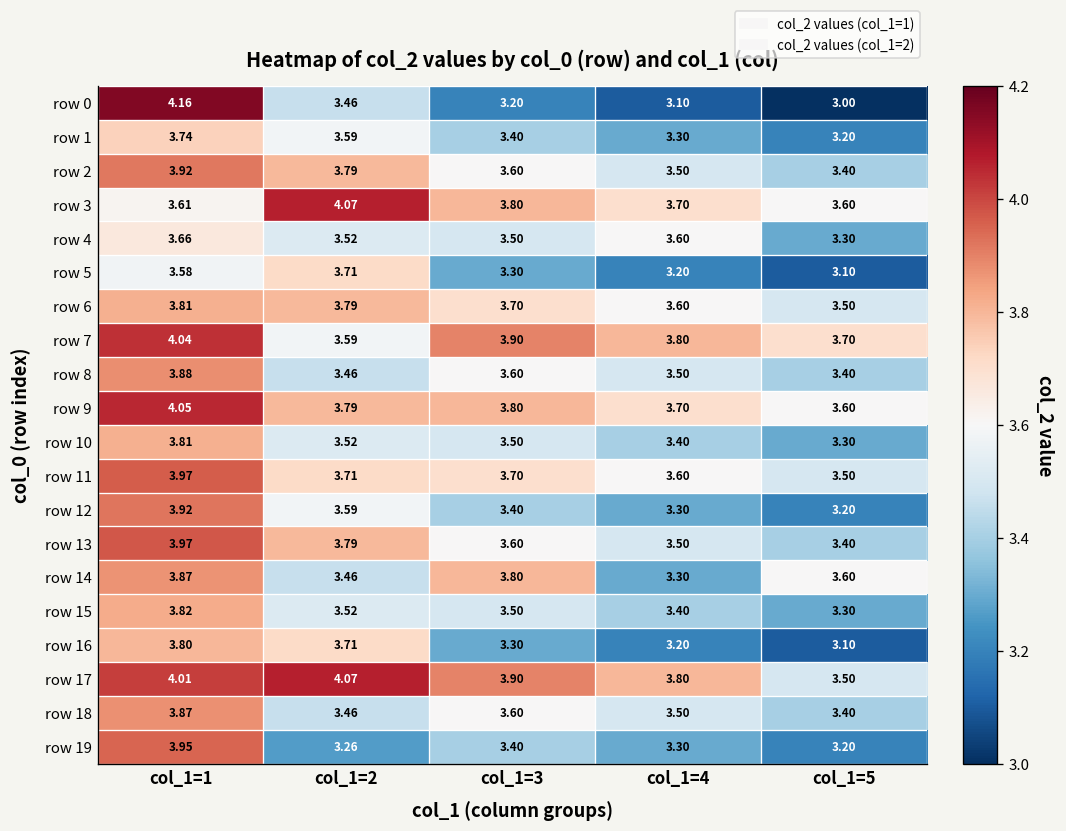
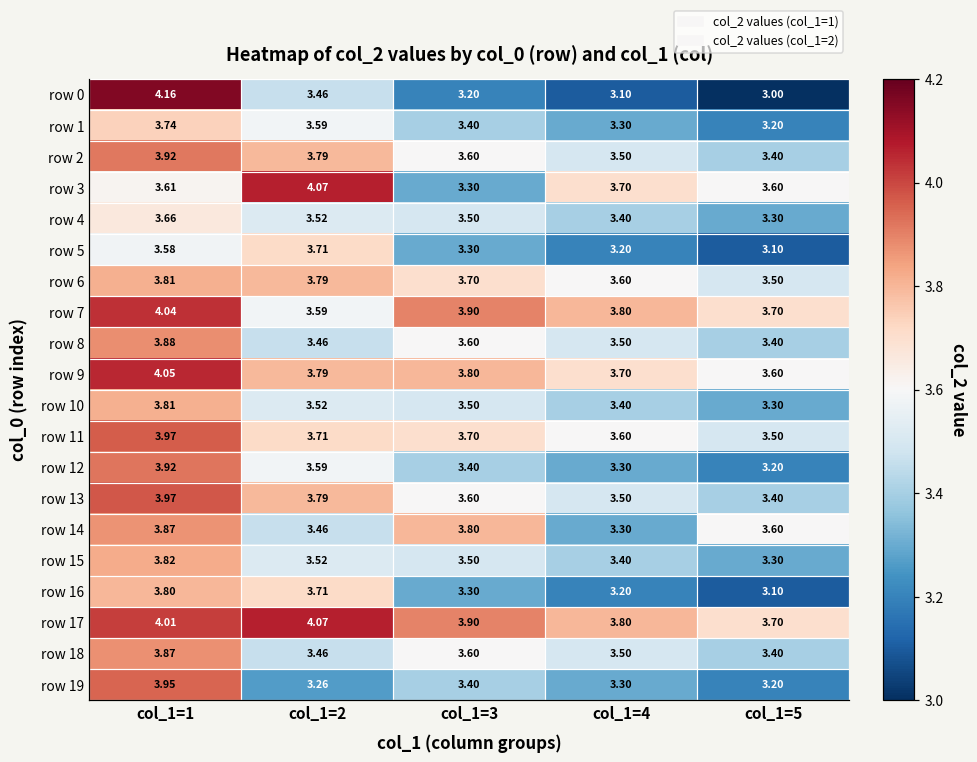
  {
    "row 0": {
      "col_1=1": 4.16,
      "col_1=2": 3.46,
      "col_1=3": 3.20,
      "col_1=4": 3.10,
      "col_1=5": 3.00
    },
    "row 1": {
      "col_1=1": 3.74,
      "col_1=2": 3.59,
      "col_1=3": 3.40,
      "col_1=4": 3.30,
      "col_1=5": 3.20
    },
    "row 2": {
      "col_1=1": 3.92,
      "col_1=2": 3.79,
      "col_1=3": 3.60,
      "col_1=4": 3.50,
      "col_1=5": 3.40
    },
    "row 3": {
      "col_1=1": 3.61,
      "col_1=2": 4.07,
-     "col_1=3": 3.80,
+     "col_1=3": 3.30,
      "col_1=4": 3.70,
      "col_1=5": 3.60
    },
    "row 4": {
      "col_1=1": 3.66,
      "col_1=2": 3.52,
      "col_1=3": 3.50,
-     "col_1=4": 3.60,
+     "col_1=4": 3.40,
      "col_1=5": 3.30
    },
    "row 5": {
      "col_1=1": 3.58,
      "col_1=2": 3.71,
      "col_1=3": 3.30,
      "col_1=4": 3.20,
      "col_1=5": 3.10
    },
    "row 6": {
      "col_1=1": 3.81,
      "col_1=2": 3.79,
      "col_1=3": 3.70,
      "col_1=4": 3.60,
      "col_1=5": 3.50
    },
    "row 7": {
      "col_1=1": 4.04,
      "col_1=2": 3.59,
      "col_1=3": 3.90,
      "col_1=4": 3.80,
      "col_1=5": 3.70
    },
    "row 8": {
      "col_1=1": 3.88,
      "col_1=2": 3.46,
      "col_1=3": 3.60,
      "col_1=4": 3.50,
      "col_1=5": 3.40
    },
    "row 9": {
      "col_1=1": 4.05,
      "col_1=2": 3.79,
      "col_1=3": 3.80,
      "col_1=4": 3.70,
      "col_1=5": 3.60
    },
    "row 10": {
      "col_1=1": 3.81,
      "col_1=2": 3.52,
      "col_1=3": 3.50,
      "col_1=4": 3.40,
      "col_1=5": 3.30
    },
    "row 11": {
      "col_1=1": 3.97,
      "col_1=2": 3.71,
      "col_1=3": 3.70,
      "col_1=4": 3.60,
      "col_1=5": 3.50
    },
    "row 12": {
      "col_1=1": 3.92,
      "col_1=2": 3.59,
      "col_1=3": 3.40,
      "col_1=4": 3.30,
      "col_1=5": 3.20
    },
    "row 13": {
      "col_1=1": 3.97,
      "col_1=2": 3.79,
      "col_1=3": 3.60,
      "col_1=4": 3.50,
      "col_1=5": 3.40
    },
    "row 14": {
      "col_1=1": 3.87,
      "col_1=2": 3.46,
      "col_1=3": 3.80,
      "col_1=4": 3.30,
      "col_1=5": 3.60
    },
    "row 15": {
      "col_1=1": 3.82,
      "col_1=2": 3.52,
      "col_1=3": 3.50,
      "col_1=4": 3.40,
      "col_1=5": 3.30
    },
    "row 16": {
      "col_1=1": 3.80,
      "col_1=2": 3.71,
      "col_1=3": 3.30,
      "col_1=4": 3.20,
      "col_1=5": 3.10
    },
    "row 17": {
      "col_1=1": 4.01,
      "col_1=2": 4.07,
      "col_1=3": 3.90,
      "col_1=4": 3.80,
-     "col_1=5": 3.50
+     "col_1=5": 3.70
    },
    "row 18": {
      "col_1=1": 3.87,
      "col_1=2": 3.46,
      "col_1=3": 3.60,
      "col_1=4": 3.50,
      "col_1=5": 3.40
    },
    "row 19": {
      "col_1=1": 3.95,
      "col_1=2": 3.26,
      "col_1=3": 3.40,
      "col_1=4": 3.30,
      "col_1=5": 3.20
    }
  }
